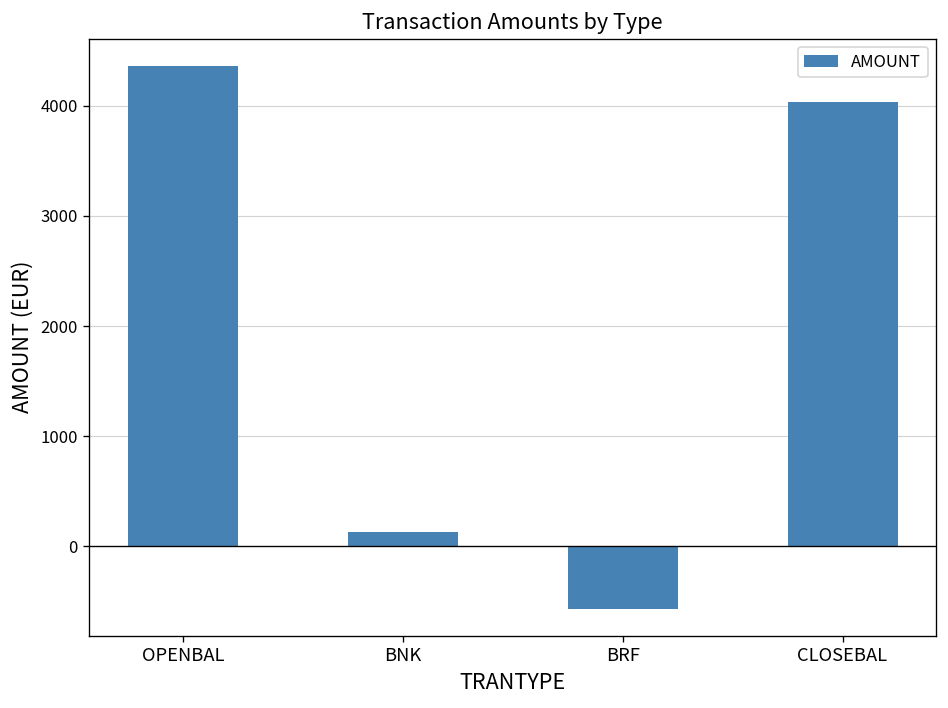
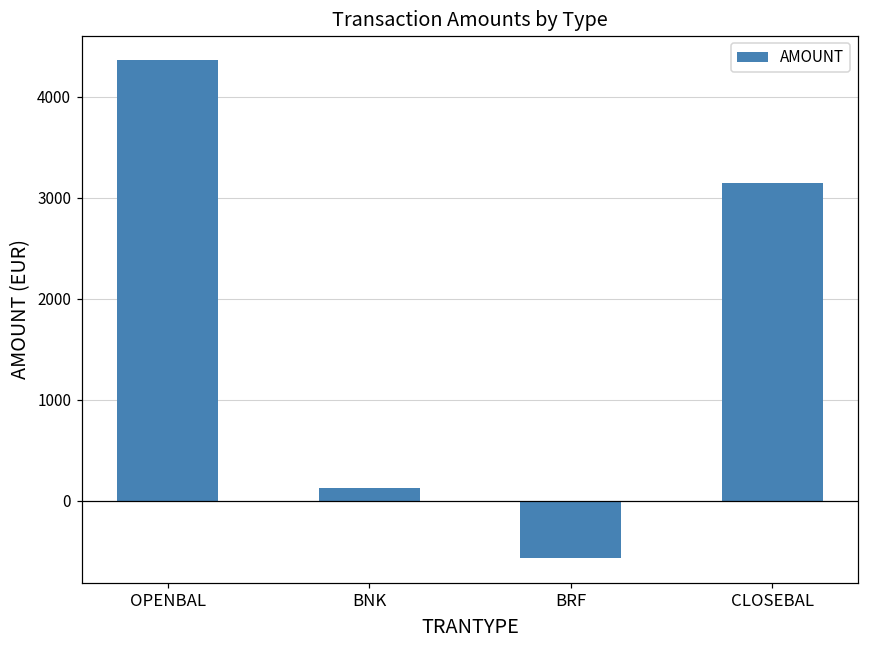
  {
    "OPENBAL": 4400,
    "BNK": 100,
    "BRF": -600,
-   "CLOSEBAL": 4000
+   "CLOSEBAL": 3100
  }
